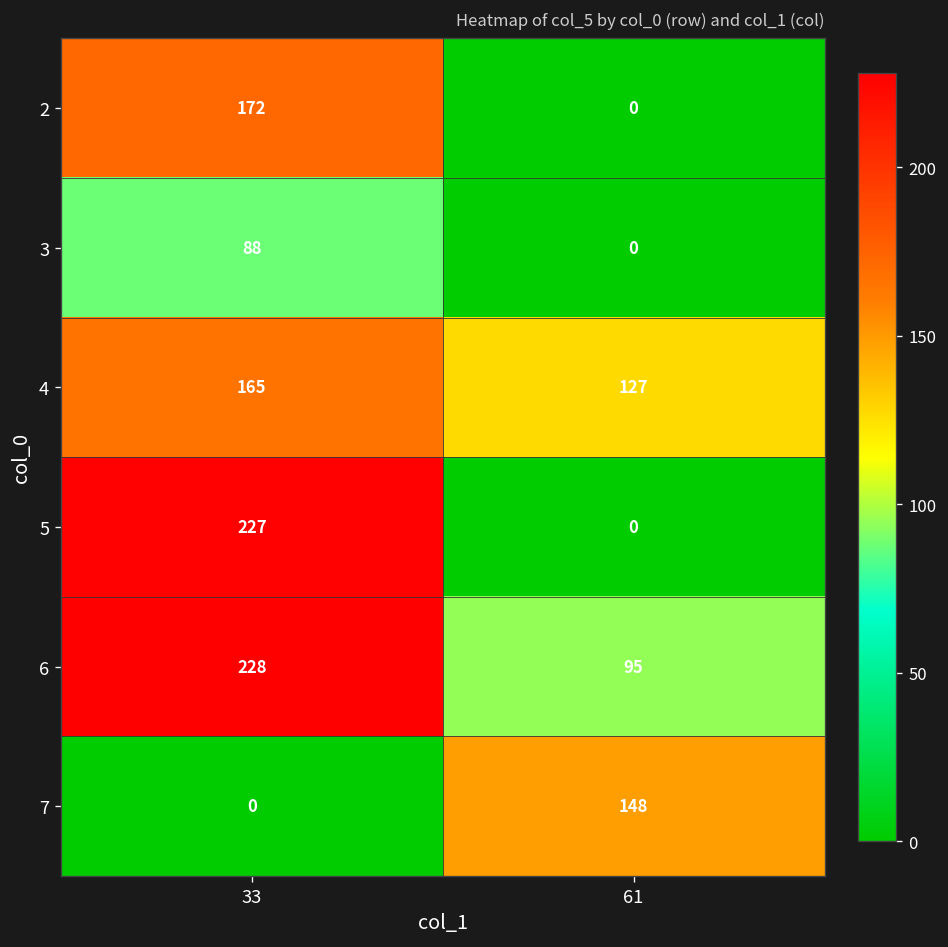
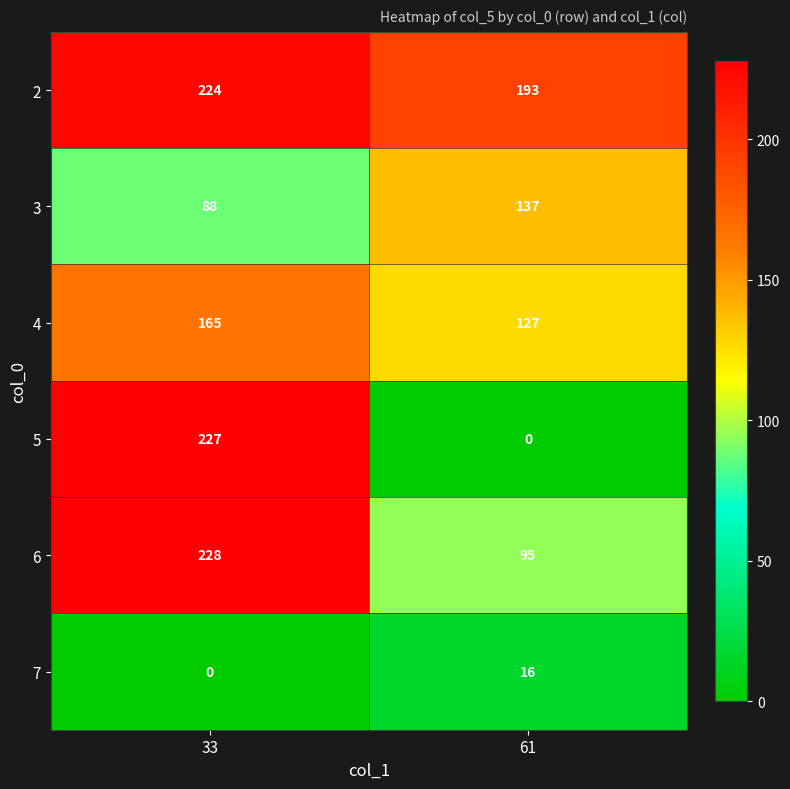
  {
    "2": {
-     "33": 172,
-     "61": 0
+     "33": 224,
+     "61": 193
    },
    "3": {
      "33": 88,
-     "61": 0
+     "61": 137
    },
    "4": {
      "33": 165,
      "61": 127
    },
    "5": {
      "33": 227,
      "61": 0
    },
    "6": {
      "33": 228,
      "61": 95
    },
    "7": {
      "33": 0,
-     "61": 148
+     "61": 16
    }
  }
